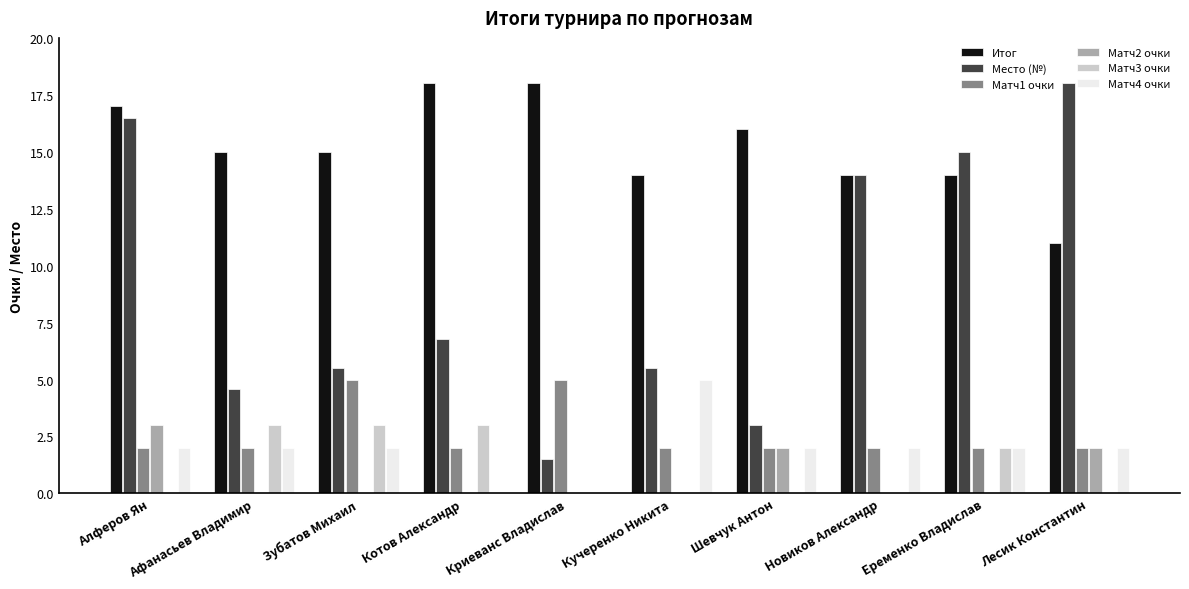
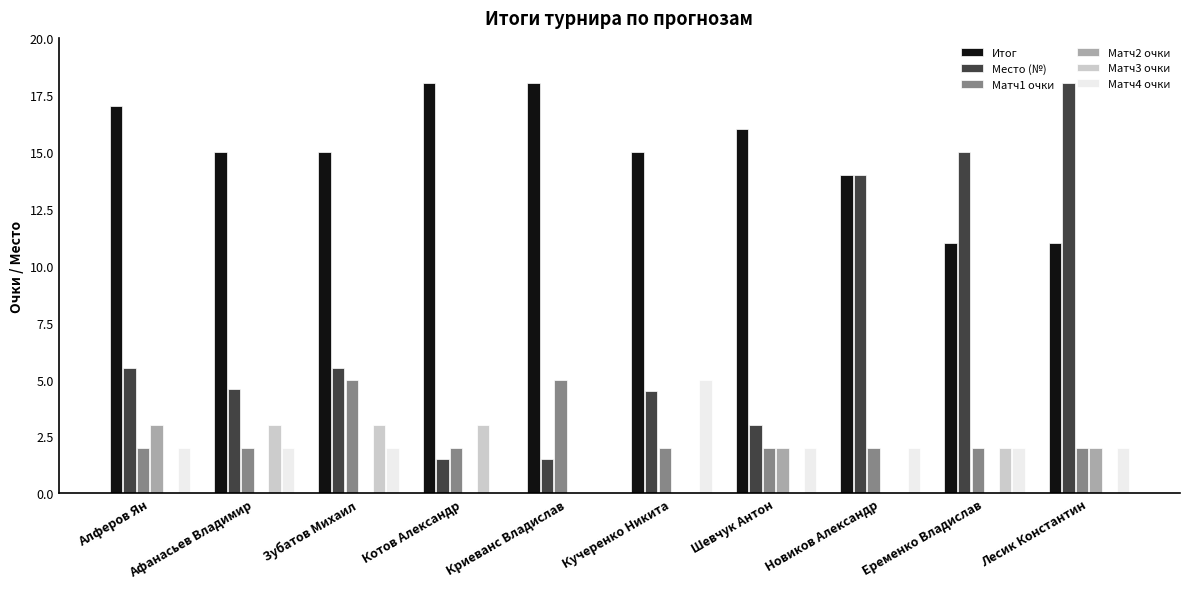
  {
    "Итог": {
      "Алферов Ян": 17,
      "Афанасьев Владимир": 15,
      "Зубатов Михаил": 15,
      "Котов Александр": 18,
      "Криеванс Владислав": 18,
-     "Кучеренко Никита": 14,
+     "Кучеренко Никита": 15,
      "Шевчук Антон": 16,
      "Новиков Александр": 14,
-     "Еременко Владислав": 14,
+     "Еременко Владислав": 11,
      "Лесик Константин": 11
    },
    "Место (№)": {
-     "Алферов Ян": 16.5,
+     "Алферов Ян": 5.5,
      "Афанасьев Владимир": 4.6,
      "Зубатов Михаил": 5.5,
-     "Котов Александр": 6.8,
+     "Котов Александр": 1.5,
      "Криеванс Владислав": 1.5,
-     "Кучеренко Никита": 5.5,
+     "Кучеренко Никита": 4.5,
      "Шевчук Антон": 3.0,
      "Новиков Александр": 14.0,
      "Еременко Владислав": 15.0,
      "Лесик Константин": 18.0
    }
  }
